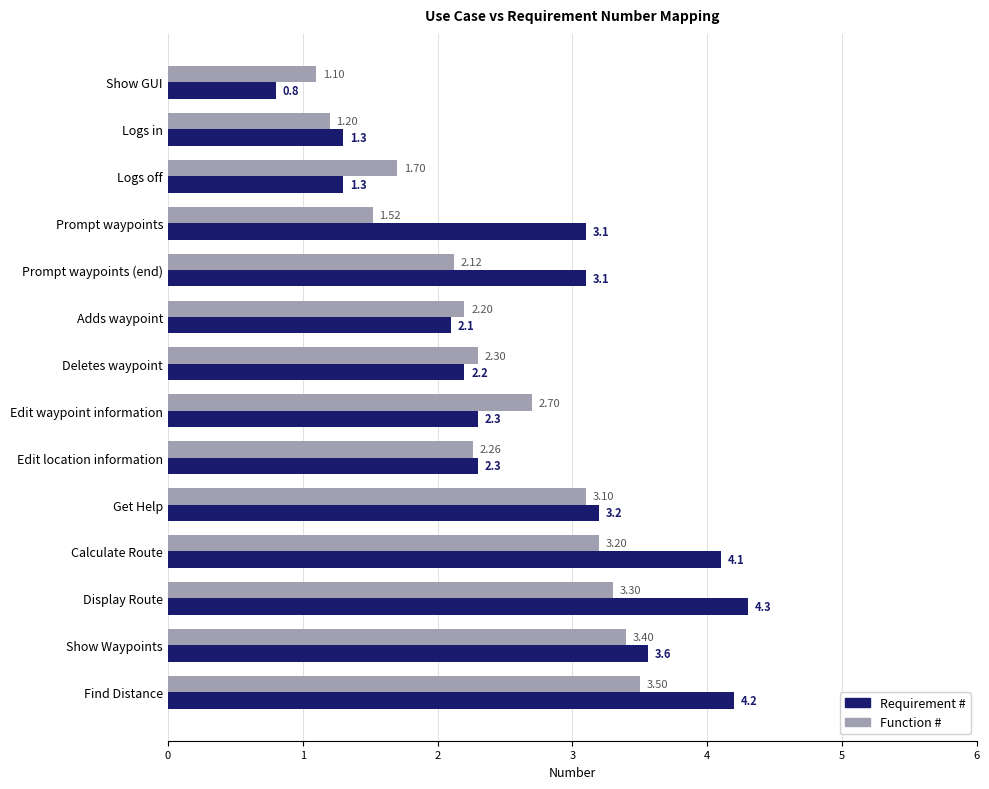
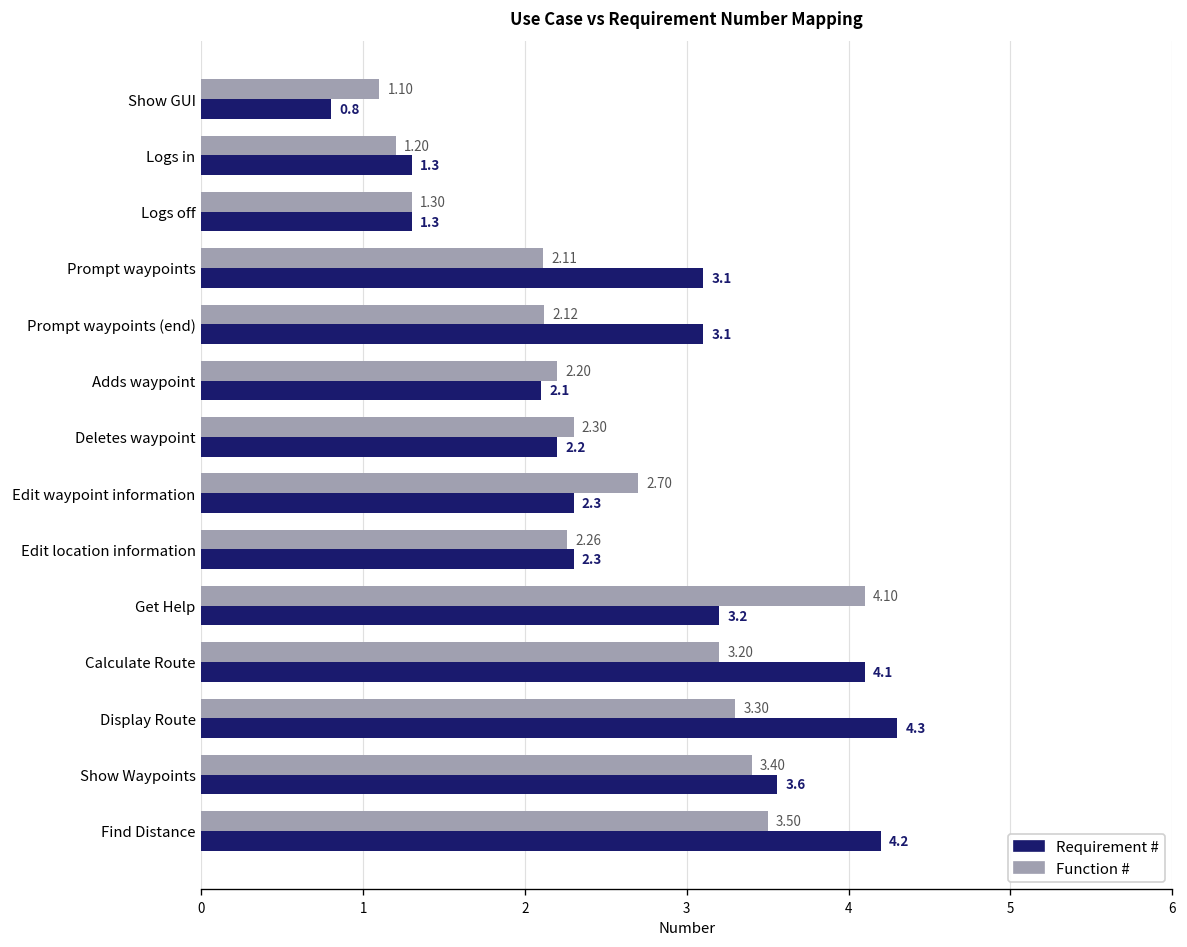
  {
    "Requirement #": {
      "Show GUI": 0.8,
      "Logs in": 1.3,
      "Logs off": 1.3,
      "Prompt waypoints": 3.1,
      "Prompt waypoints (end)": 3.1,
      "Adds waypoint": 2.1,
      "Deletes waypoint": 2.2,
      "Edit waypoint information": 2.3,
      "Edit location information": 2.3,
      "Get Help": 3.2,
      "Calculate Route": 4.1,
      "Display Route": 4.3,
      "Show Waypoints": 3.6,
      "Find Distance": 4.2
    },
    "Function #": {
      "Show GUI": 1.10,
      "Logs in": 1.20,
-     "Logs off": 1.70,
-     "Prompt waypoints": 1.52,
+     "Logs off": 1.30,
+     "Prompt waypoints": 2.11,
      "Prompt waypoints (end)": 2.12,
      "Adds waypoint": 2.20,
      "Deletes waypoint": 2.30,
      "Edit waypoint information": 2.70,
      "Edit location information": 2.26,
-     "Get Help": 3.10,
+     "Get Help": 4.10,
      "Calculate Route": 3.20,
      "Display Route": 3.30,
      "Show Waypoints": 3.40,
      "Find Distance": 3.50
    }
  }
